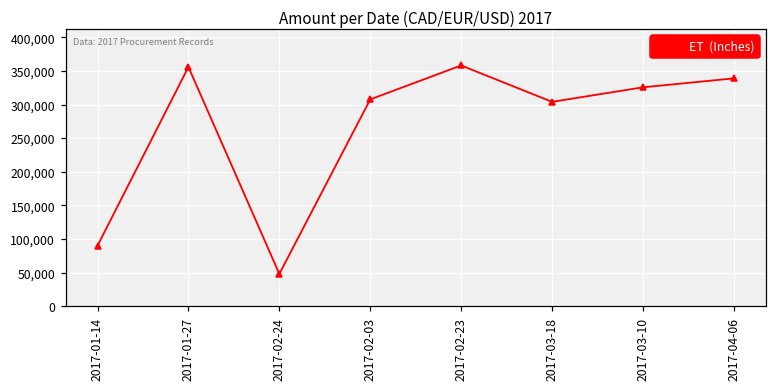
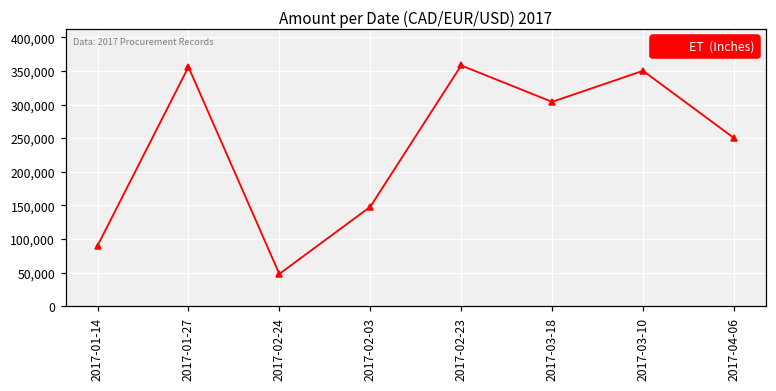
  {
    "2017-01-14": "90,000",
    "2017-02-24": "50,000",
-   "2017-02-03": "310,000",
+   "2017-02-03": "150,000",
    "2017-02-23": "360,000",
    "2017-03-18": "300,000",
-   "2017-03-10": "330,000",
-   "2017-04-06": "340,000"
+   "2017-03-10": "350,000",
+   "2017-04-06": "250,000"
  }
